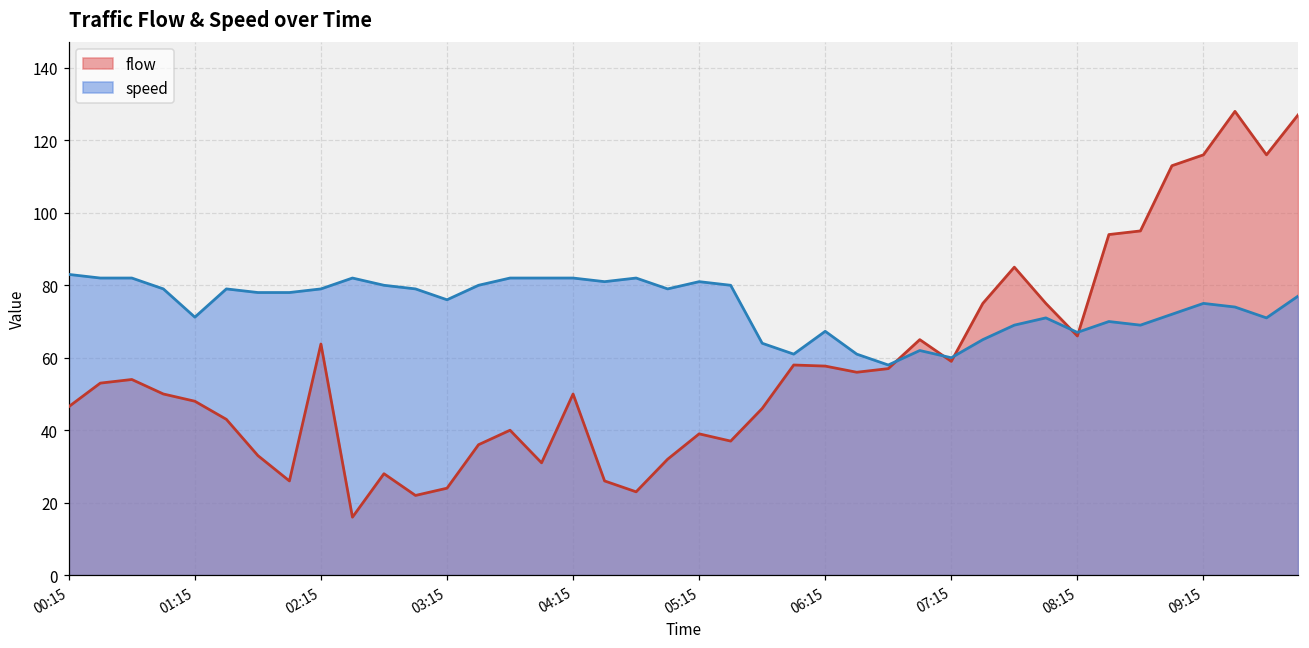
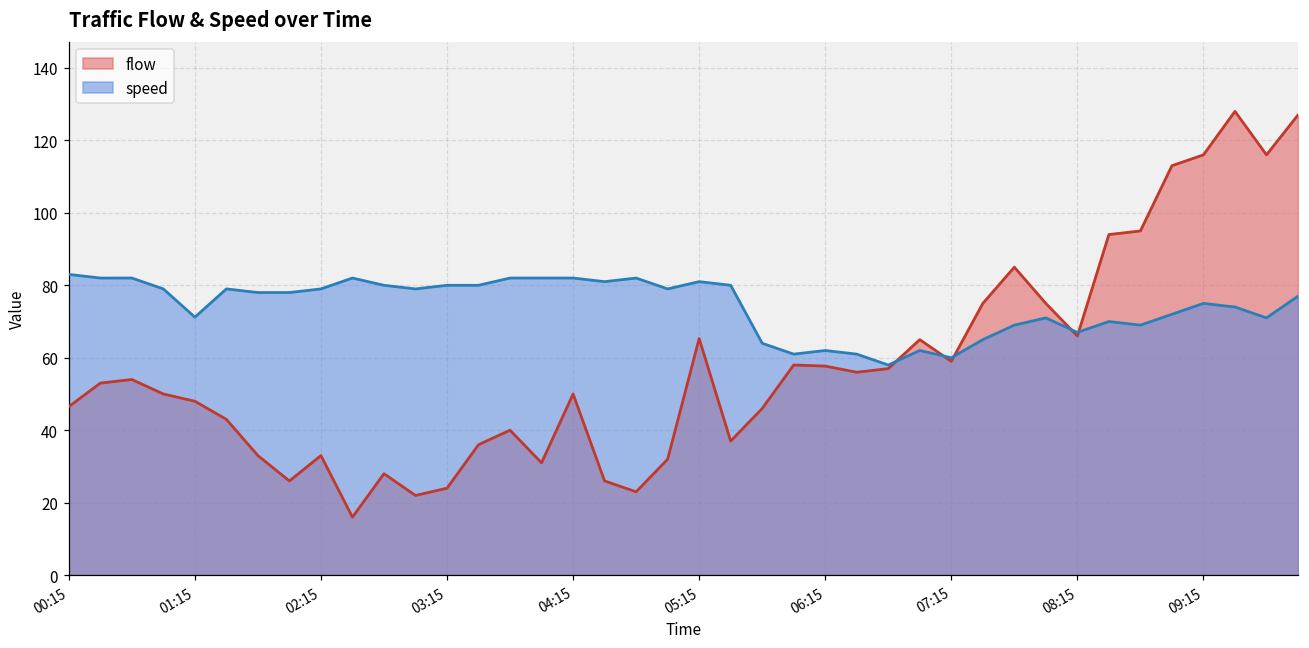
  {
    "flow": {
      "00:15": 47,
      "01:15": 48,
-     "02:15": 64,
+     "02:15": 33,
      "03:15": 24,
      "04:15": 50,
-     "05:15": 39,
+     "05:15": 65,
      "06:15": 58,
      "07:15": 59,
      "08:15": 66,
      "09:15": 116
    },
    "speed": {
      "00:15": 83,
      "01:15": 71,
      "02:15": 79,
-     "03:15": 76,
+     "03:15": 80,
      "04:15": 82,
      "05:15": 81,
-     "06:15": 67,
+     "06:15": 62,
      "07:15": 60,
      "08:15": 67,
      "09:15": 75
    }
  }
